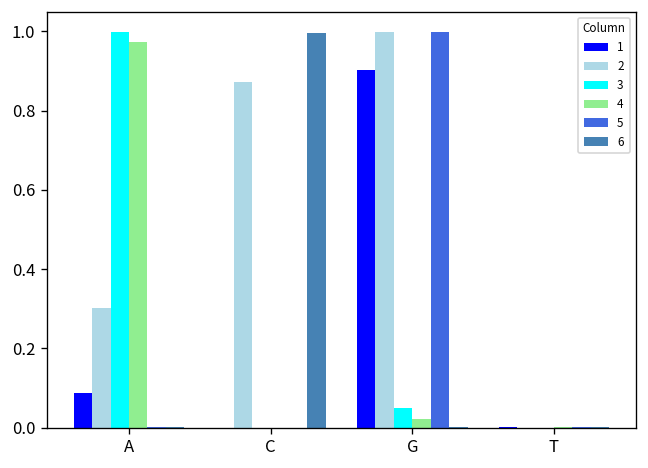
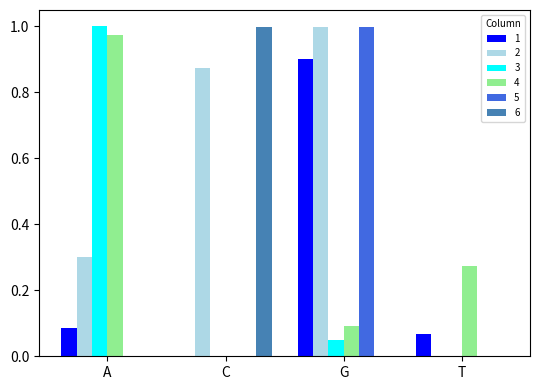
  {
    "1": {
      "A": 0.09,
      "G": 0.90,
-     "T": 0.00
+     "T": 0.07
    },
    "2": {
      "A": 0.30,
      "C": 0.87,
      "G": 1.00,
      "T": 0.00
    },
    "3": {
      "A": 1.00,
      "C": 0.00,
      "G": 0.05
    },
    "4": {
      "A": 0.97,
-     "G": 0.02,
-     "T": 0.00
+     "G": 0.09,
+     "T": 0.27
    }
  }
